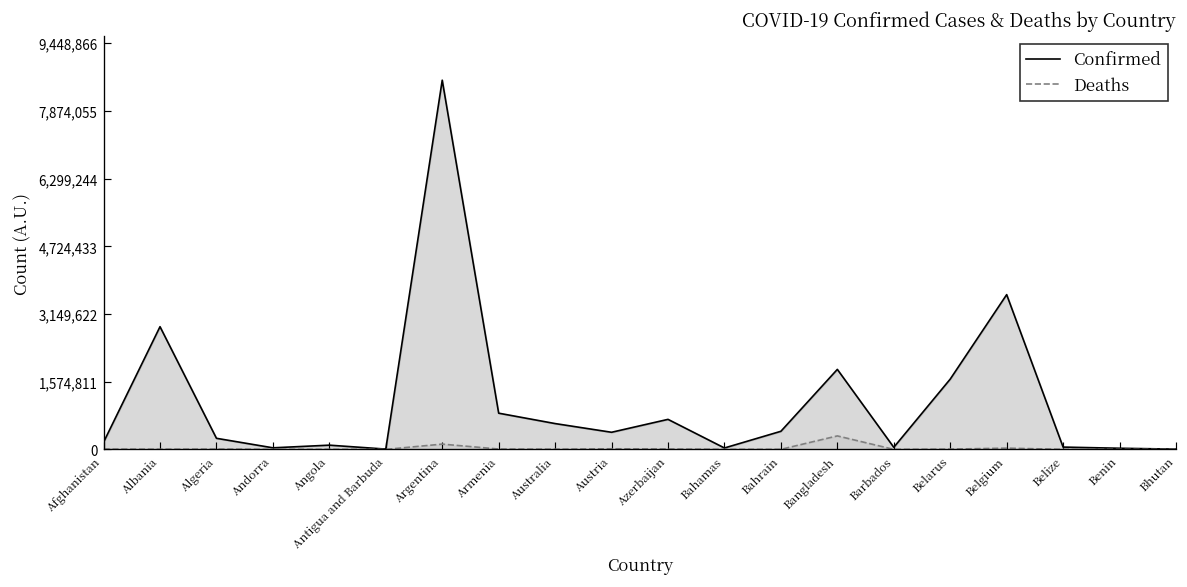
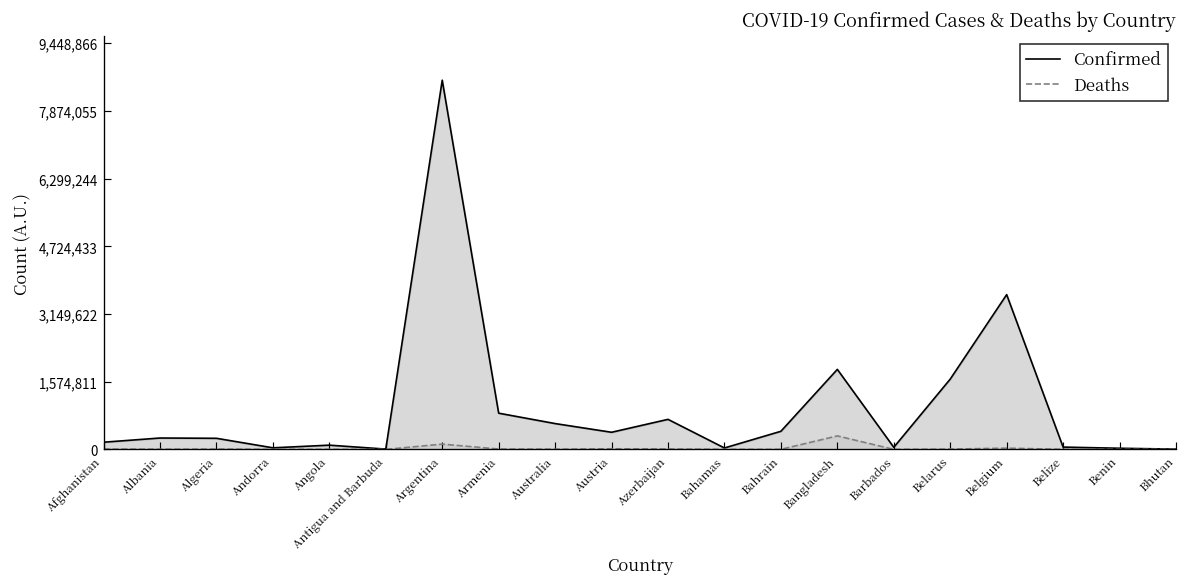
  {
    "Confirmed": {
      "Afghanistan": "200,000",
-     "Albania": "2,900,000",
+     "Albania": "300,000",
      "Algeria": "300,000",
      "Angola": "100,000",
      "Argentina": "8,600,000",
      "Armenia": "800,000",
      "Australia": "600,000",
      "Austria": "400,000",
      "Azerbaijan": "700,000",
      "Bahrain": "400,000",
      "Bangladesh": "1,900,000",
      "Belarus": "1,600,000",
      "Belgium": "3,600,000"
    },
    "Deaths": {
      "Afghanistan": "0",
      "Albania": "0",
      "Algeria": "0",
      "Angola": "0",
      "Argentina": "100,000",
      "Armenia": "0",
      "Australia": "0",
      "Austria": "0",
      "Azerbaijan": "0",
      "Bahrain": "0",
      "Bangladesh": "300,000",
      "Belarus": "0",
      "Belgium": "0"
    }
  }
